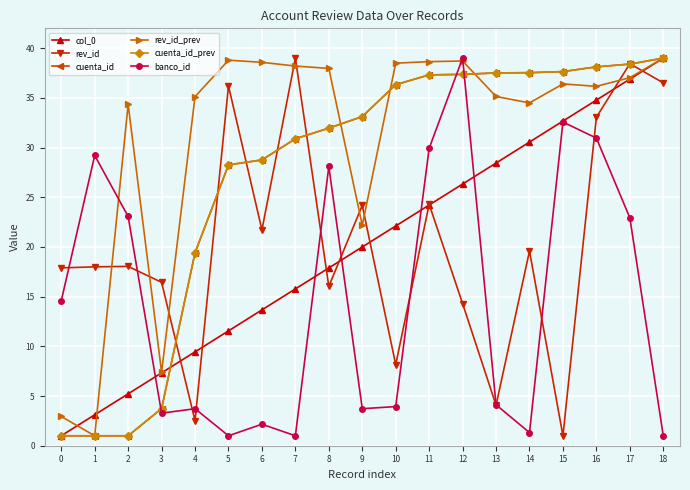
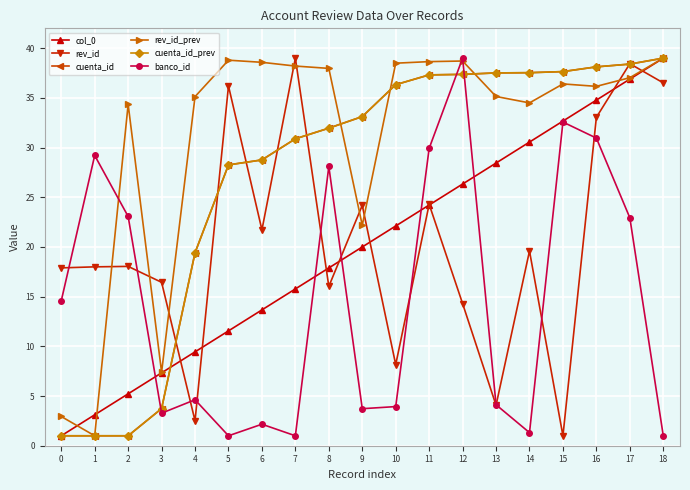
  {
    "banco_id": {
      "0": 15,
      "1": 29,
      "2": 23,
      "3": 3,
-     "4": 4,
+     "4": 5,
      "5": 1,
      "6": 2,
      "7": 1,
      "8": 28,
      "9": 4,
      "10": 4,
      "11": 30,
      "12": 39,
      "14": 1,
      "16": 31,
      "17": 23,
      "18": 1
    }
  }
